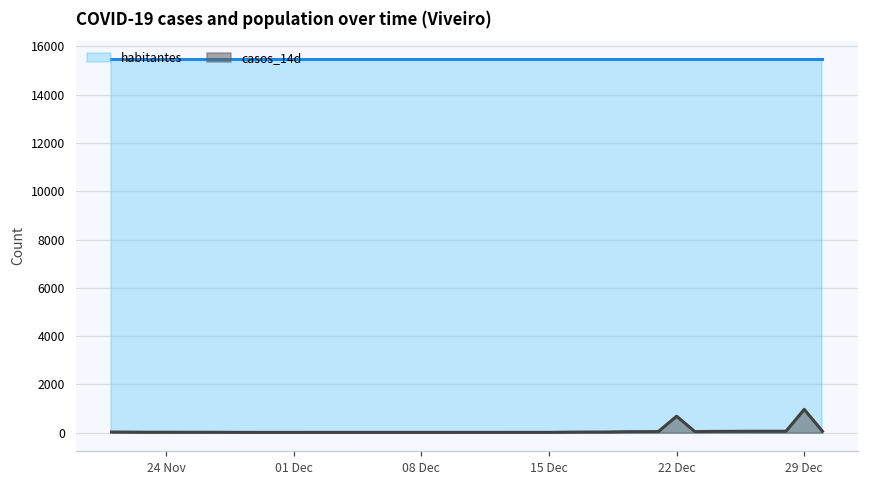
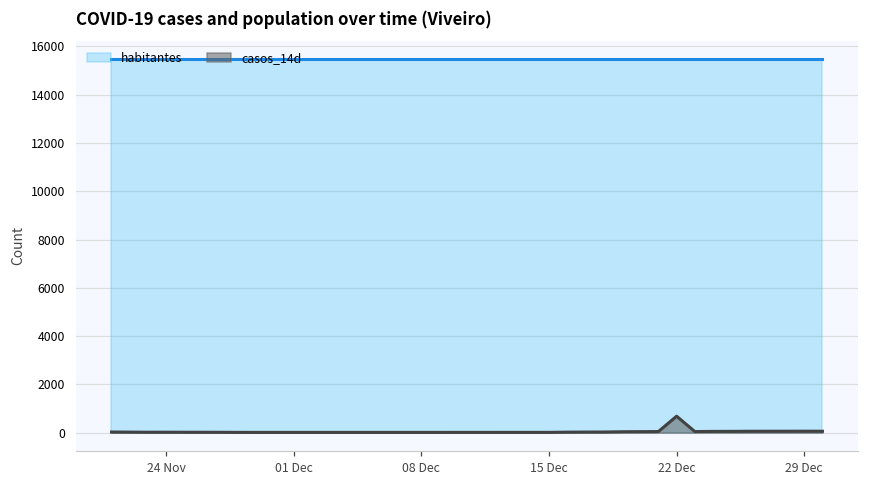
  {
    "habitantes": {
      "24 Nov": 15500,
      "15 Dec": 15500,
      "22 Dec": 15500,
      "29 Dec": 15500
    },
    "casos_14d": {
      "24 Nov": 0,
      "15 Dec": 0,
      "22 Dec": 700,
-     "29 Dec": 1000
+     "29 Dec": 100
    }
  }
